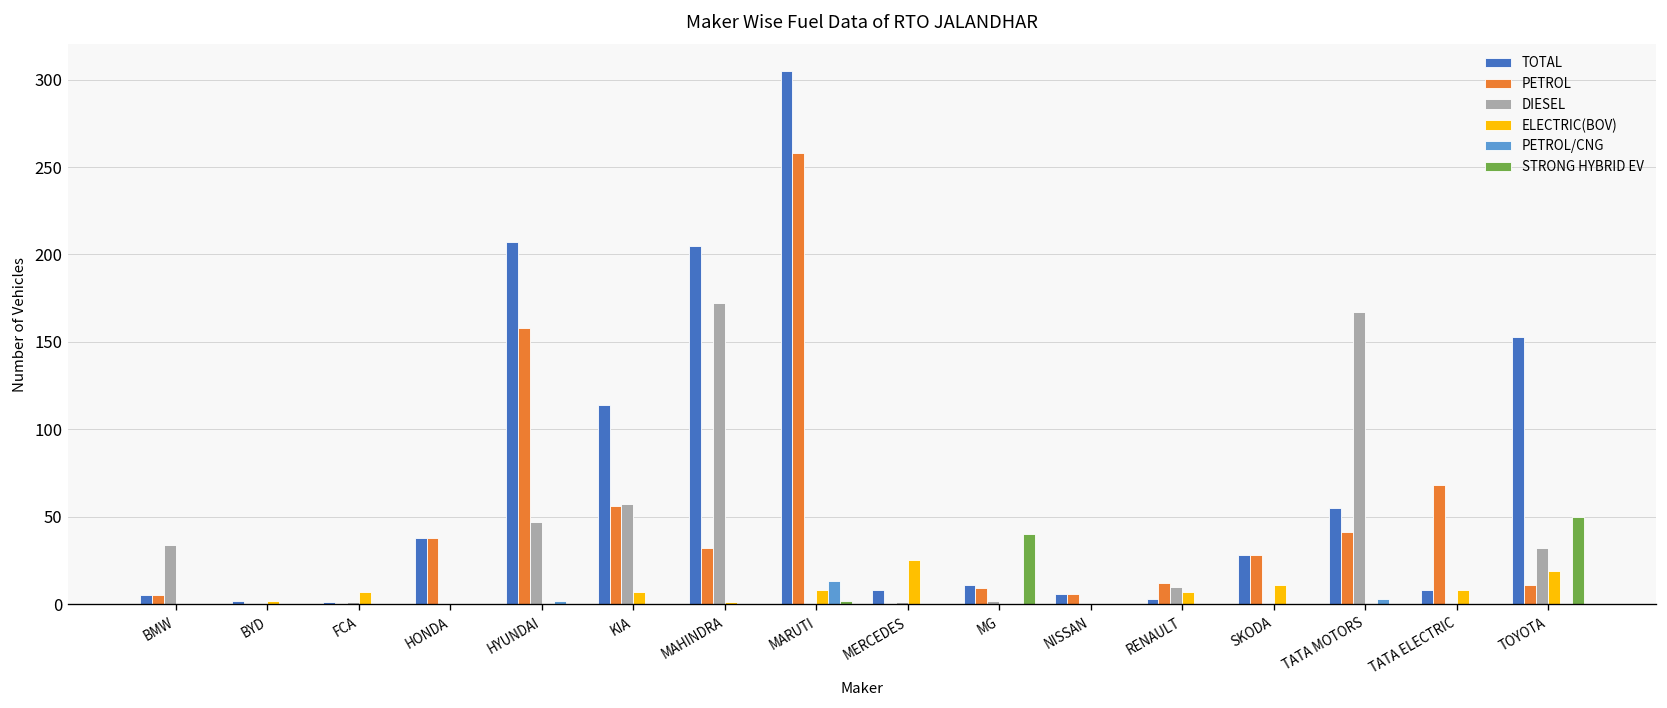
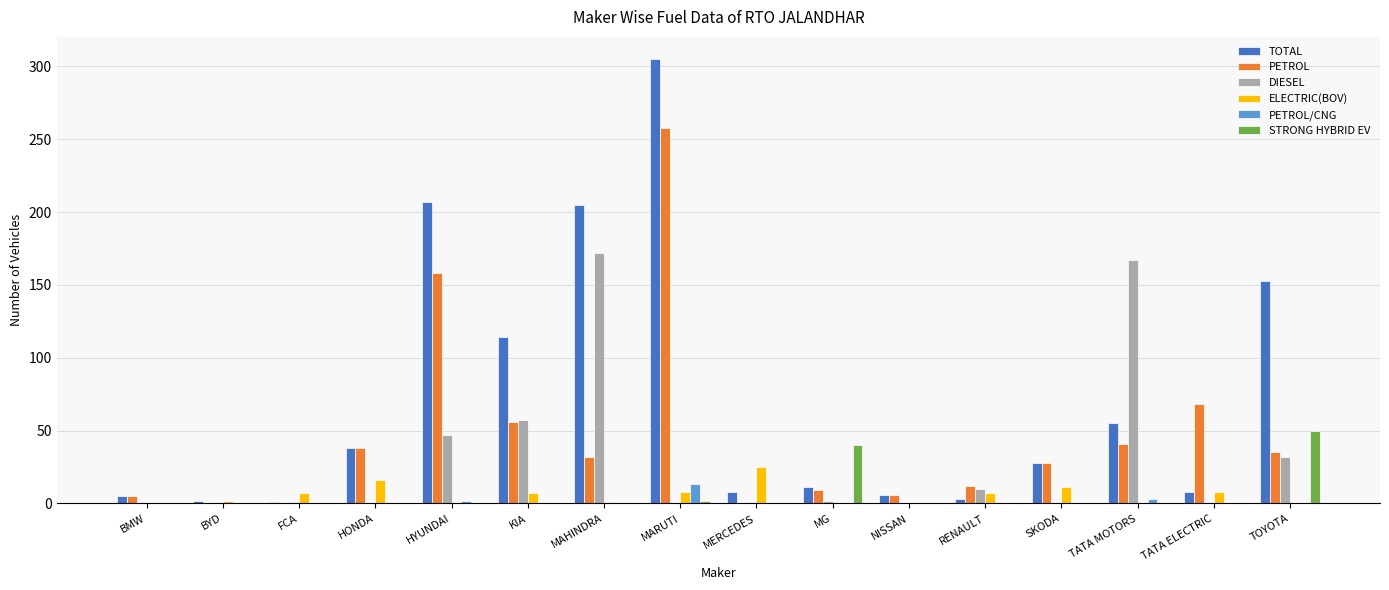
  {
    "PETROL": {
      "BMW": 5,
      "BYD": 0,
      "FCA": 0,
      "HONDA": 38,
      "HYUNDAI": 158,
      "KIA": 56,
      "MAHINDRA": 32,
      "MARUTI": 258,
      "MERCEDES": 0,
      "MG": 9,
      "NISSAN": 6,
      "RENAULT": 12,
      "SKODA": 28,
      "TATA MOTORS": 41,
      "TATA ELECTRIC": 68,
-     "TOYOTA": 11
+     "TOYOTA": 35
    },
    "DIESEL": {
-     "BMW": 34,
+     "BMW": 0,
      "BYD": 0,
      "HONDA": 0,
      "HYUNDAI": 47,
      "KIA": 57,
      "MAHINDRA": 172,
      "MARUTI": 0,
      "MG": 2,
      "NISSAN": 0,
      "RENAULT": 10,
      "SKODA": 0,
      "TATA MOTORS": 167,
      "TATA ELECTRIC": 0,
      "TOYOTA": 32
    },
    "ELECTRIC(BOV)": {
      "BMW": 0,
      "BYD": 2,
      "FCA": 7,
-     "HONDA": 0,
+     "HONDA": 16,
      "HYUNDAI": 0,
      "KIA": 7,
      "MARUTI": 8,
      "MERCEDES": 25,
      "MG": 0,
      "NISSAN": 0,
      "RENAULT": 7,
      "SKODA": 11,
      "TATA MOTORS": 0,
      "TATA ELECTRIC": 8,
-     "TOYOTA": 19
+     "TOYOTA": 0
    },
    "STRONG HYBRID EV": {
      "BMW": 0,
      "BYD": 0,
      "FCA": 0,
      "HONDA": 0,
      "HYUNDAI": 0,
      "KIA": 0,
      "MAHINDRA": 0,
      "MARUTI": 2,
      "MERCEDES": 0,
      "MG": 40,
      "NISSAN": 0,
      "RENAULT": 0,
      "SKODA": 0,
      "TATA MOTORS": 0,
      "TATA ELECTRIC": 0,
      "TOYOTA": 50
    }
  }
